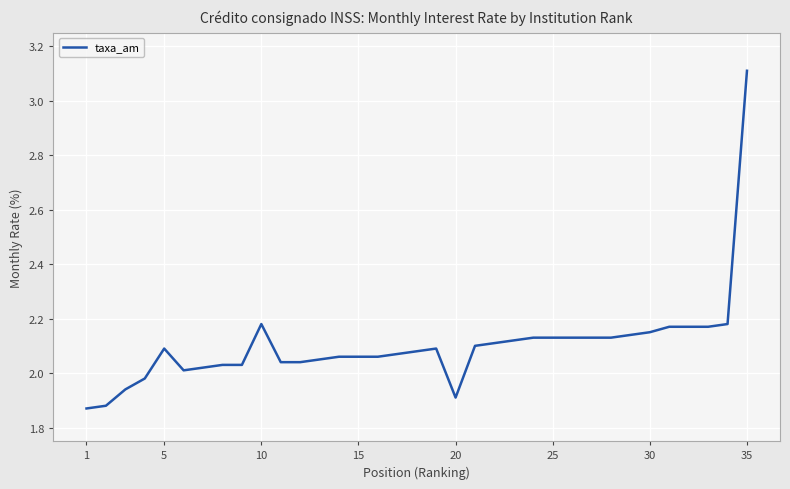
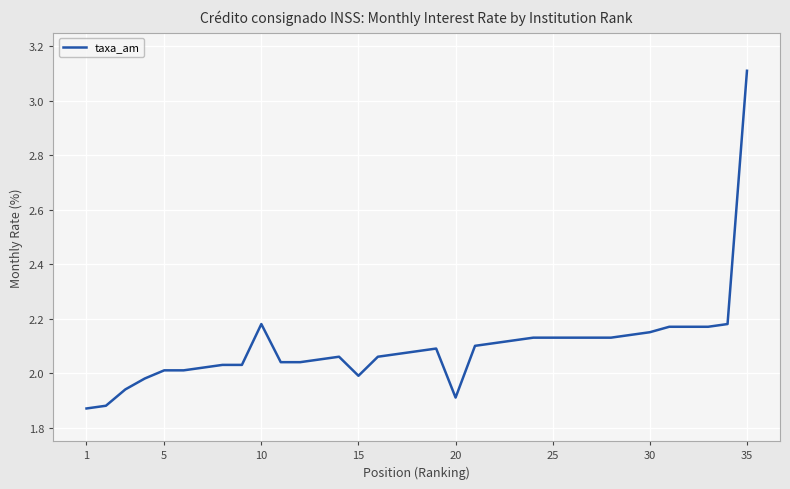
  {
    "1": 1.87,
-   "5": 2.09,
+   "5": 2.01,
    "10": 2.18,
-   "15": 2.06,
+   "15": 1.99,
    "20": 1.91,
    "25": 2.13,
    "30": 2.15,
    "35": 3.11
  }
